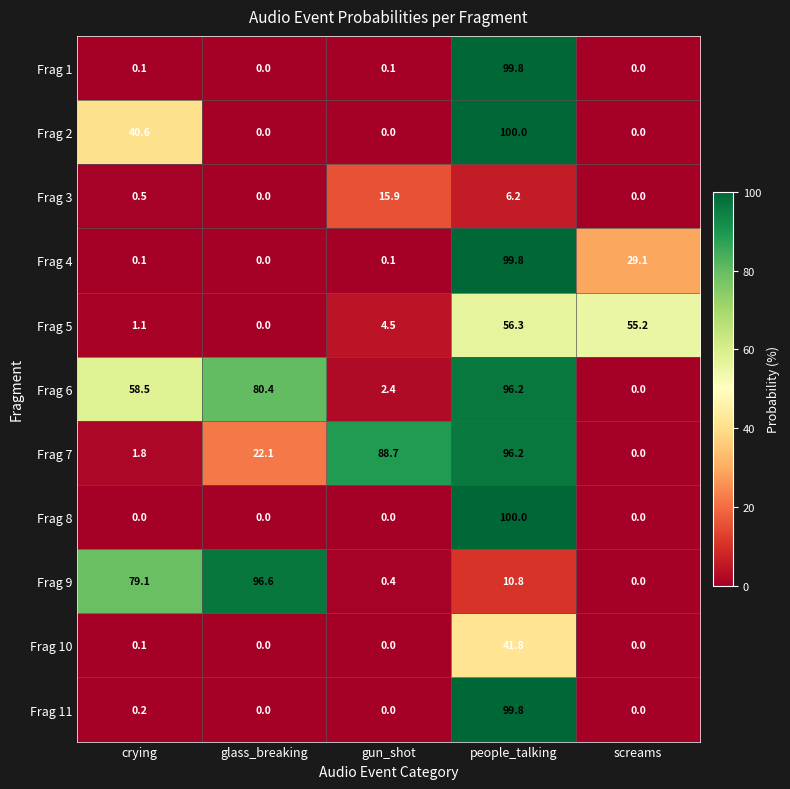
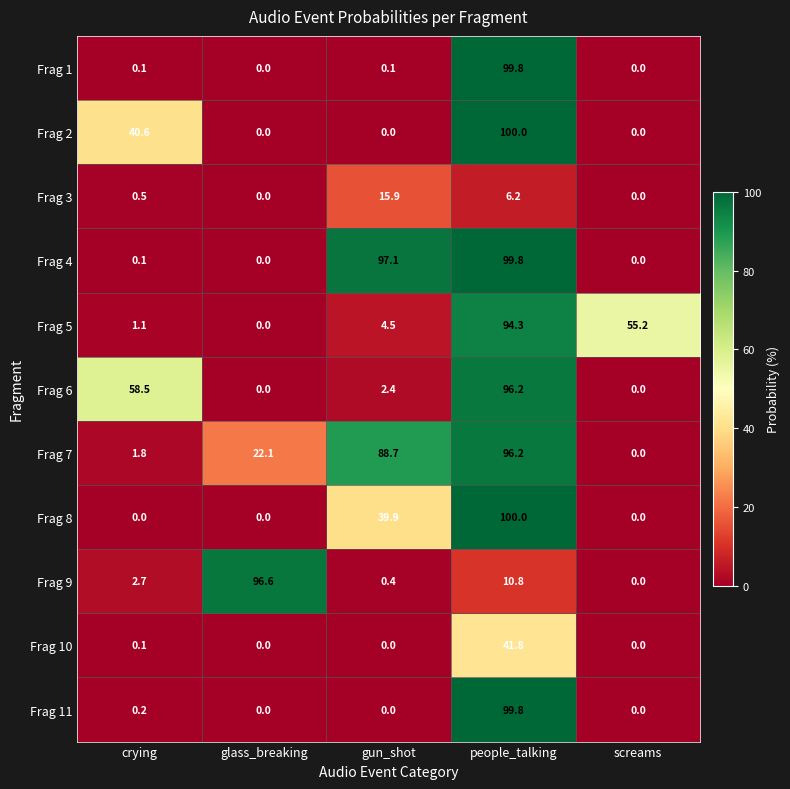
  {
    "Frag 1": {
      "crying": 0.1,
      "glass_breaking": 0.0,
      "gun_shot": 0.1,
      "people_talking": 99.8,
      "screams": 0.0
    },
    "Frag 2": {
      "crying": 40.6,
      "glass_breaking": 0.0,
      "gun_shot": 0.0,
      "people_talking": 100.0,
      "screams": 0.0
    },
    "Frag 3": {
      "crying": 0.5,
      "glass_breaking": 0.0,
      "gun_shot": 15.9,
      "people_talking": 6.2,
      "screams": 0.0
    },
    "Frag 4": {
      "crying": 0.1,
      "glass_breaking": 0.0,
-     "gun_shot": 0.1,
+     "gun_shot": 97.1,
      "people_talking": 99.8,
-     "screams": 29.1
+     "screams": 0.0
    },
    "Frag 5": {
      "crying": 1.1,
      "glass_breaking": 0.0,
      "gun_shot": 4.5,
-     "people_talking": 56.3,
+     "people_talking": 94.3,
      "screams": 55.2
    },
    "Frag 6": {
      "crying": 58.5,
-     "glass_breaking": 80.4,
+     "glass_breaking": 0.0,
      "gun_shot": 2.4,
      "people_talking": 96.2,
      "screams": 0.0
    },
    "Frag 7": {
      "crying": 1.8,
      "glass_breaking": 22.1,
      "gun_shot": 88.7,
      "people_talking": 96.2,
      "screams": 0.0
    },
    "Frag 8": {
      "crying": 0.0,
      "glass_breaking": 0.0,
-     "gun_shot": 0.0,
+     "gun_shot": 39.9,
      "people_talking": 100.0,
      "screams": 0.0
    },
    "Frag 9": {
-     "crying": 79.1,
+     "crying": 2.7,
      "glass_breaking": 96.6,
      "gun_shot": 0.4,
      "people_talking": 10.8,
      "screams": 0.0
    },
    "Frag 10": {
      "crying": 0.1,
      "glass_breaking": 0.0,
      "gun_shot": 0.0,
      "people_talking": 41.8,
      "screams": 0.0
    },
    "Frag 11": {
      "crying": 0.2,
      "glass_breaking": 0.0,
      "gun_shot": 0.0,
      "people_talking": 99.8,
      "screams": 0.0
    }
  }
